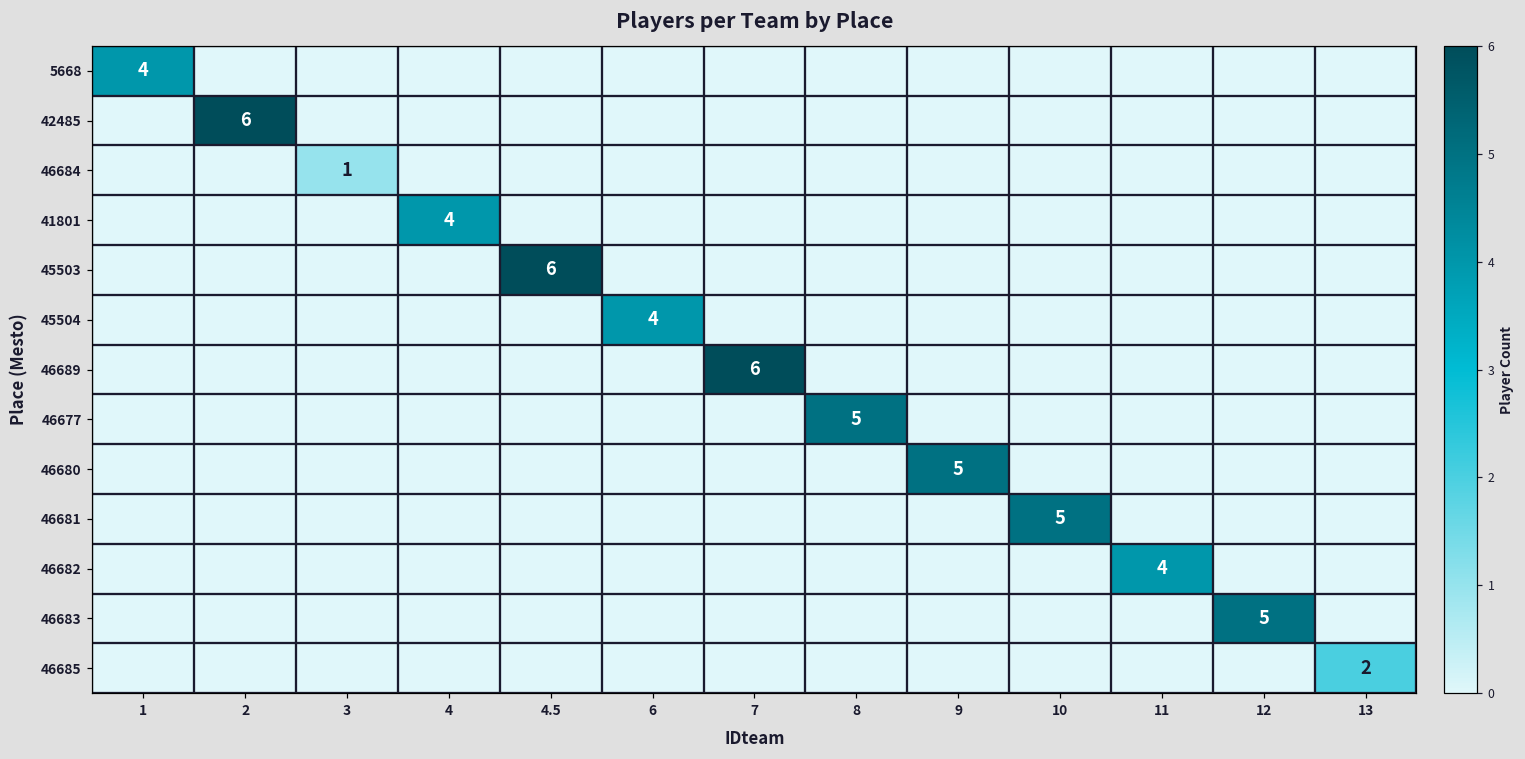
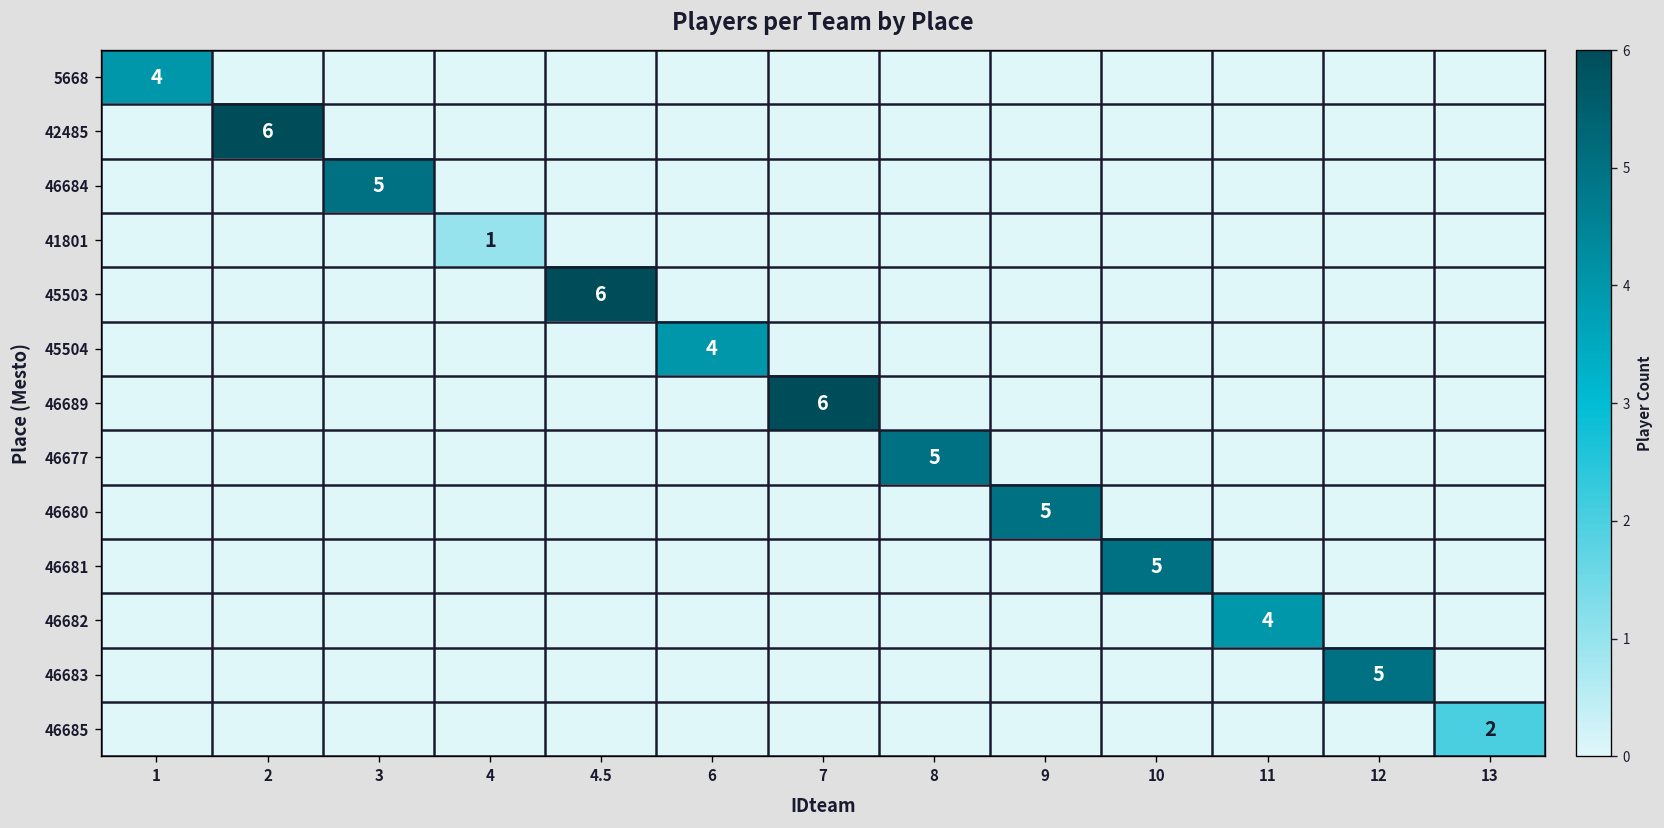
  {
    "5668": {
      "1": 4
    },
    "42485": {
      "2": 6
    },
    "46684": {
-     "3": 1
+     "3": 5
    },
    "41801": {
-     "4": 4
+     "4": 1
    },
    "45503": {
      "4.5": 6
    },
    "45504": {
      "6": 4
    },
    "46689": {
      "7": 6
    },
    "46677": {
      "8": 5
    },
    "46680": {
      "9": 5
    },
    "46681": {
      "10": 5
    },
    "46682": {
      "11": 4
    },
    "46683": {
      "12": 5
    },
    "46685": {
      "13": 2
    }
  }
